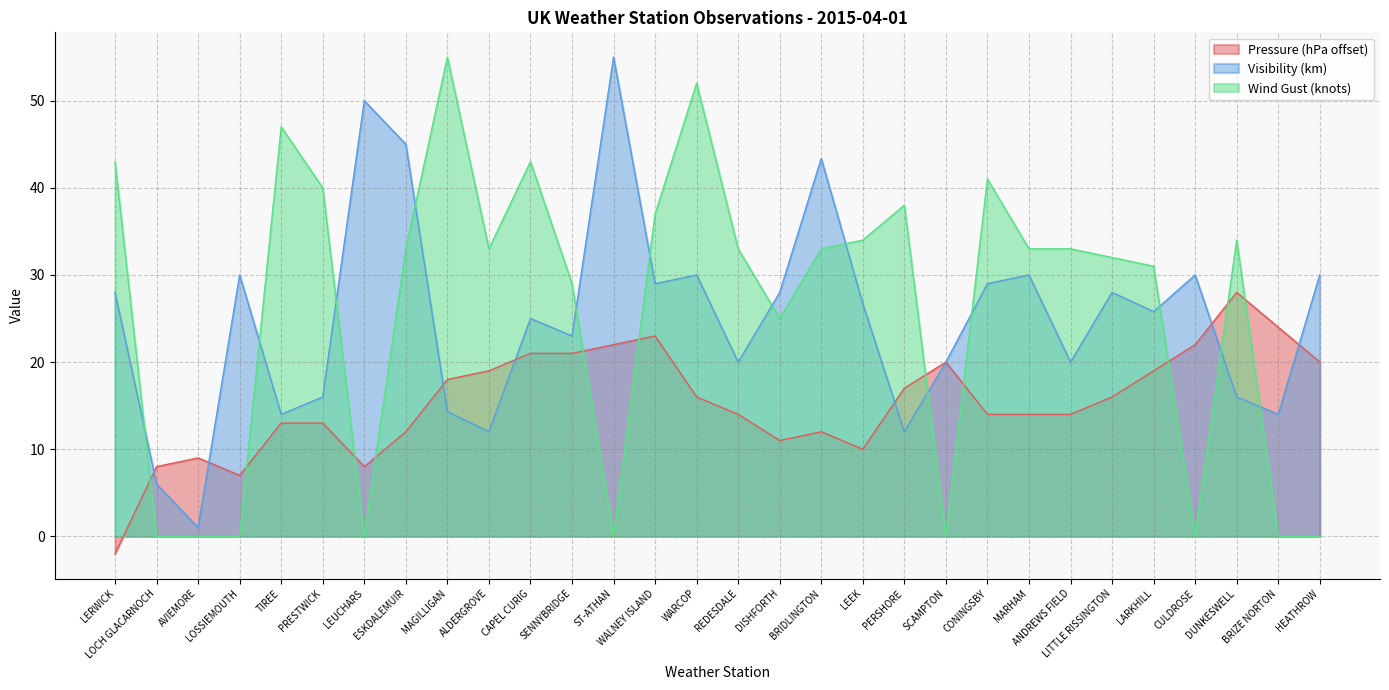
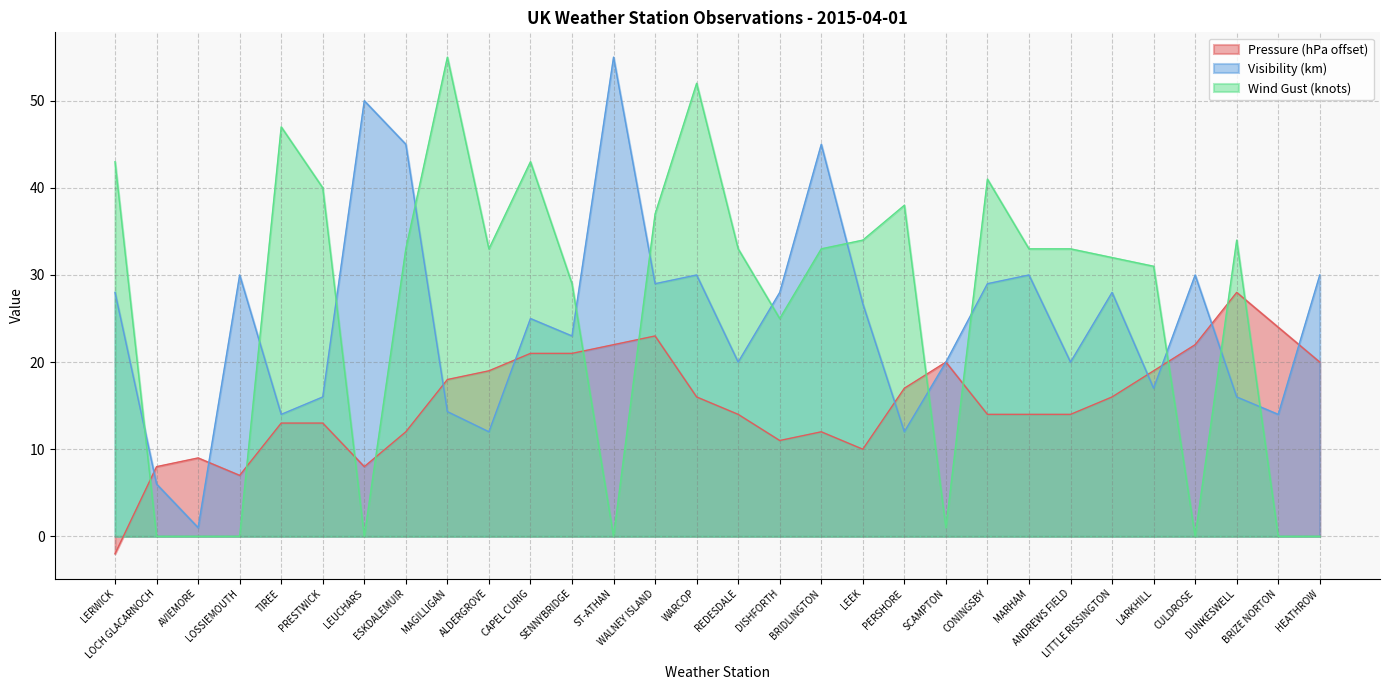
  {
    "Visibility (km)": {
      "LERWICK": 28,
      "LOCH GLACARNOCH": 6,
      "AVIEMORE": 1,
      "LOSSIEMOUTH": 30,
      "TIREE": 14,
      "PRESTWICK": 16,
      "LEUCHARS": 50,
      "ESKDALEMUIR": 45,
      "MAGILLIGAN": 14,
      "ALDERGROVE": 12,
      "CAPEL CURIG": 25,
      "SENNYBRIDGE": 23,
      "ST-ATHAN": 55,
      "WALNEY ISLAND": 29,
      "WARCOP": 30,
      "REDESDALE": 20,
      "DISHFORTH": 28,
-     "BRIDLINGTON": 43,
+     "BRIDLINGTON": 45,
      "LEEK": 27,
      "PERSHORE": 12,
      "CONINGSBY": 29,
      "MARHAM": 30,
      "ANDREWS FIELD": 20,
      "LITTLE RISSINGTON": 28,
-     "LARKHILL": 26,
+     "LARKHILL": 17,
      "CULDROSE": 30,
      "DUNKESWELL": 16,
      "BRIZE NORTON": 14,
      "HEATHROW": 30
    },
    "Wind Gust (knots)": {
      "LERWICK": 43,
      "LOCH GLACARNOCH": 0,
      "AVIEMORE": 0,
      "LOSSIEMOUTH": 0,
      "TIREE": 47,
      "PRESTWICK": 40,
      "LEUCHARS": 0,
      "ESKDALEMUIR": 33,
      "MAGILLIGAN": 55,
      "ALDERGROVE": 33,
      "CAPEL CURIG": 43,
      "SENNYBRIDGE": 29,
      "ST-ATHAN": 0,
      "WALNEY ISLAND": 37,
      "WARCOP": 52,
      "REDESDALE": 33,
      "DISHFORTH": 25,
      "BRIDLINGTON": 33,
      "LEEK": 34,
      "PERSHORE": 38,
-     "SCAMPTON": 0,
+     "SCAMPTON": 1,
      "CONINGSBY": 41,
      "MARHAM": 33,
      "ANDREWS FIELD": 33,
      "LITTLE RISSINGTON": 32,
      "LARKHILL": 31,
      "CULDROSE": 0,
      "DUNKESWELL": 34,
      "BRIZE NORTON": 0,
      "HEATHROW": 0
    }
  }
